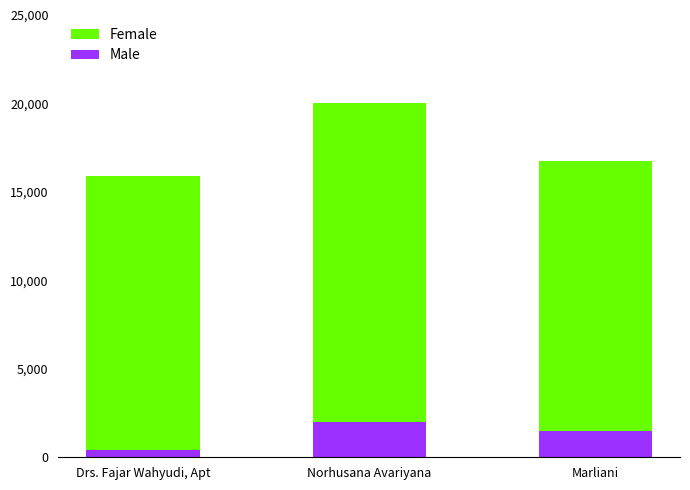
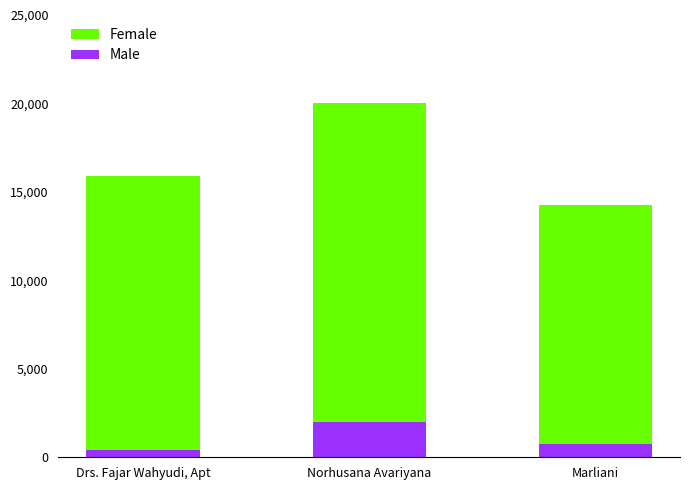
  {
    "Male": {
      "Drs. Fajar Wahyudi, Apt": "400",
      "Norhusana Avariyana": "2,000",
-     "Marliani": "1,500"
+     "Marliani": "800"
    },
    "Female": {
      "Drs. Fajar Wahyudi, Apt": "15,500",
      "Norhusana Avariyana": "18,000",
-     "Marliani": "15,200"
+     "Marliani": "13,500"
    }
  }
